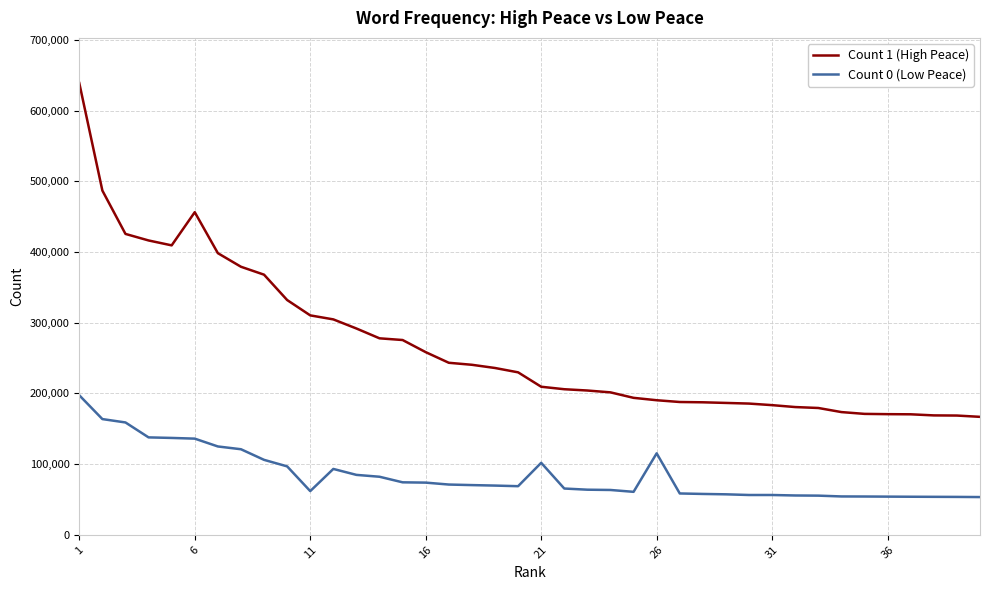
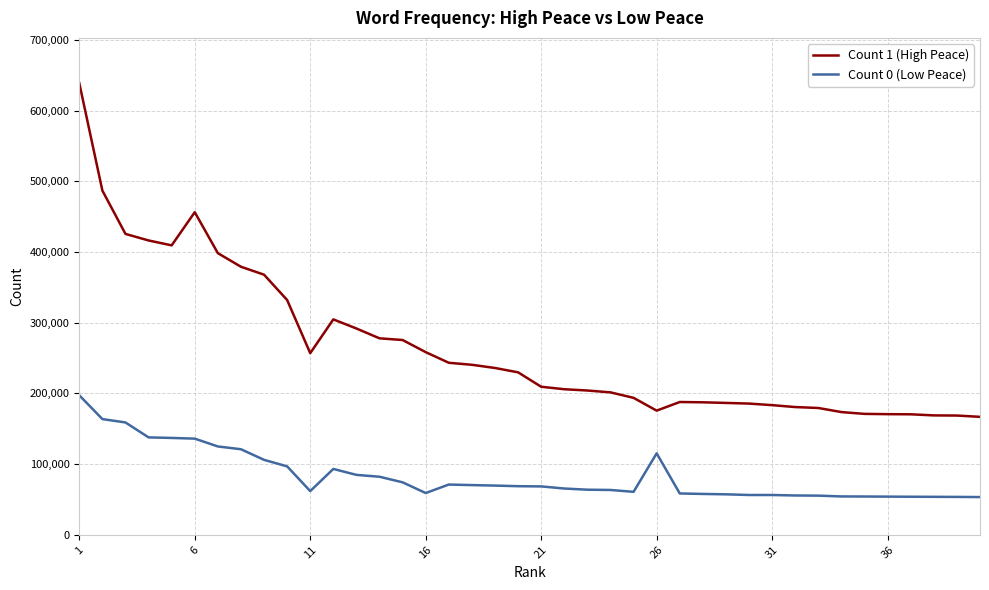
  {
    "Count 1 (High Peace)": {
      "1": "640,000",
      "6": "460,000",
-     "11": "310,000",
+     "11": "260,000",
      "16": "260,000",
      "21": "210,000",
-     "26": "190,000",
+     "26": "180,000",
      "31": "180,000",
      "36": "170,000"
    },
    "Count 0 (Low Peace)": {
      "1": "200,000",
      "6": "140,000",
      "11": "60,000",
-     "16": "70,000",
-     "21": "100,000",
+     "16": "60,000",
+     "21": "70,000",
      "26": "120,000",
      "31": "60,000",
      "36": "50,000"
    }
  }
